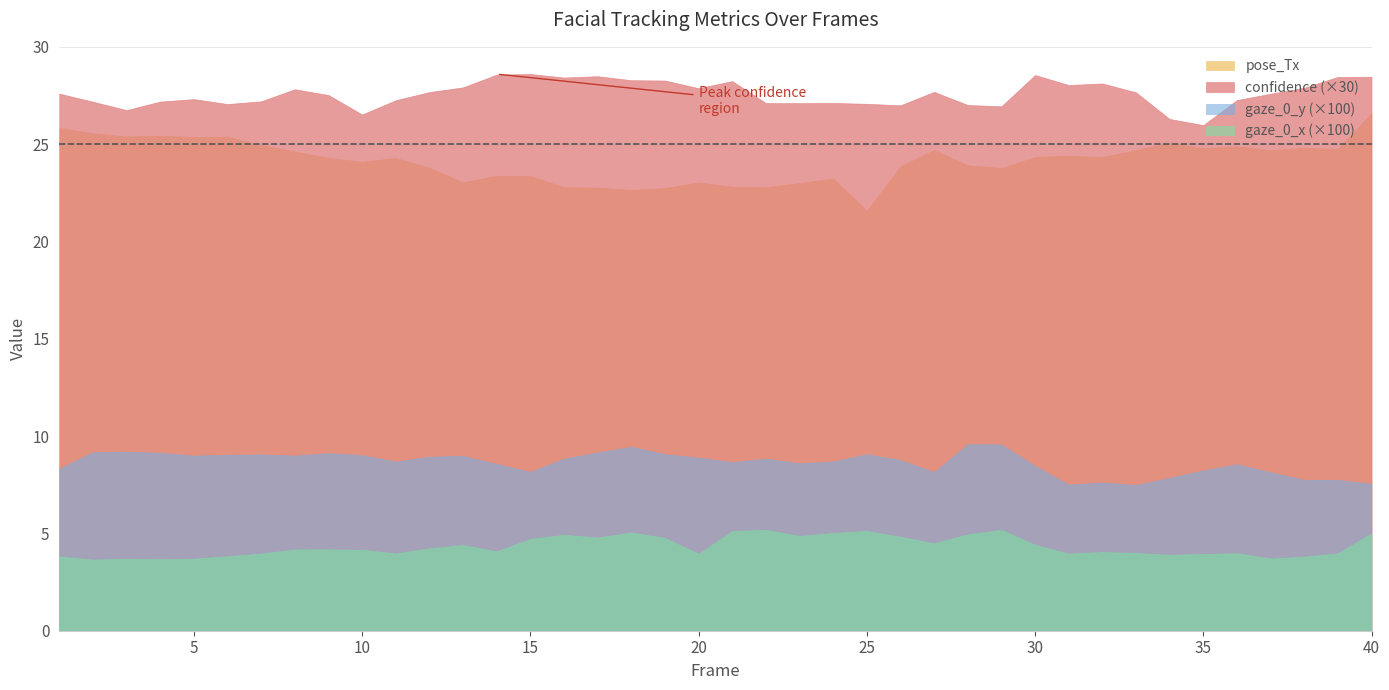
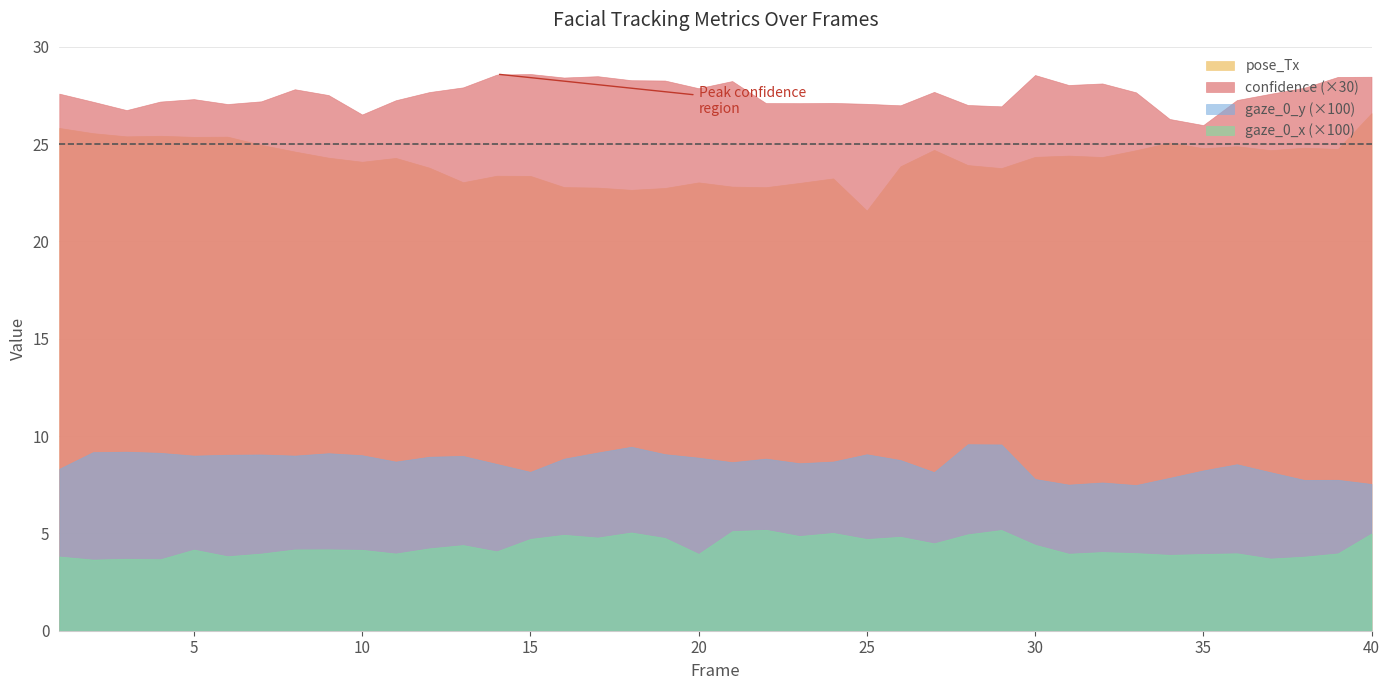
  {
    "pose_Tx": {
      "5": 25.4,
      "10": 24.1,
      "15": 23.4,
      "20": 23.0,
      "25": 21.6,
      "30": 24.3,
      "35": 24.8,
      "40": 26.6
    },
    "confidence (×30)": {
      "5": 27.3,
      "10": 26.5,
      "15": 28.6,
      "20": 27.9,
      "25": 27.1,
      "30": 28.6,
      "35": 26.0,
      "40": 28.5
    },
    "gaze_0_y (×100)": {
      "5": 9.0,
      "10": 9.0,
      "15": 8.2,
      "20": 8.9,
      "25": 9.1,
-     "30": 8.5,
+     "30": 7.8,
      "35": 8.2,
      "40": 7.5
    },
    "gaze_0_x (×100)": {
-     "5": 3.7,
+     "5": 4.2,
      "10": 4.2,
      "15": 4.7,
      "20": 4.0,
-     "25": 5.1,
+     "25": 4.7,
      "30": 4.4,
      "35": 3.9,
      "40": 5.0
    }
  }
